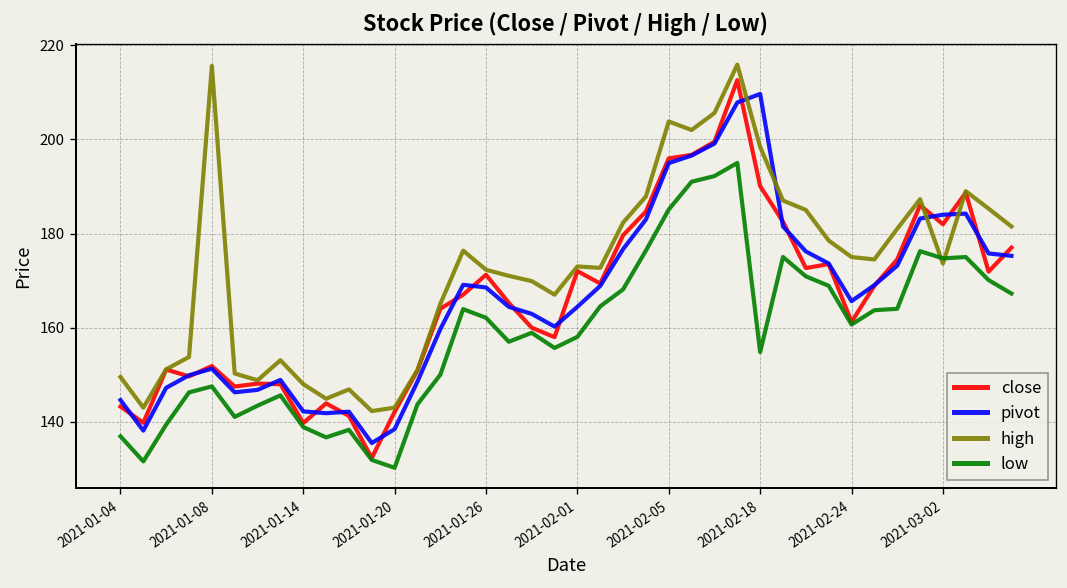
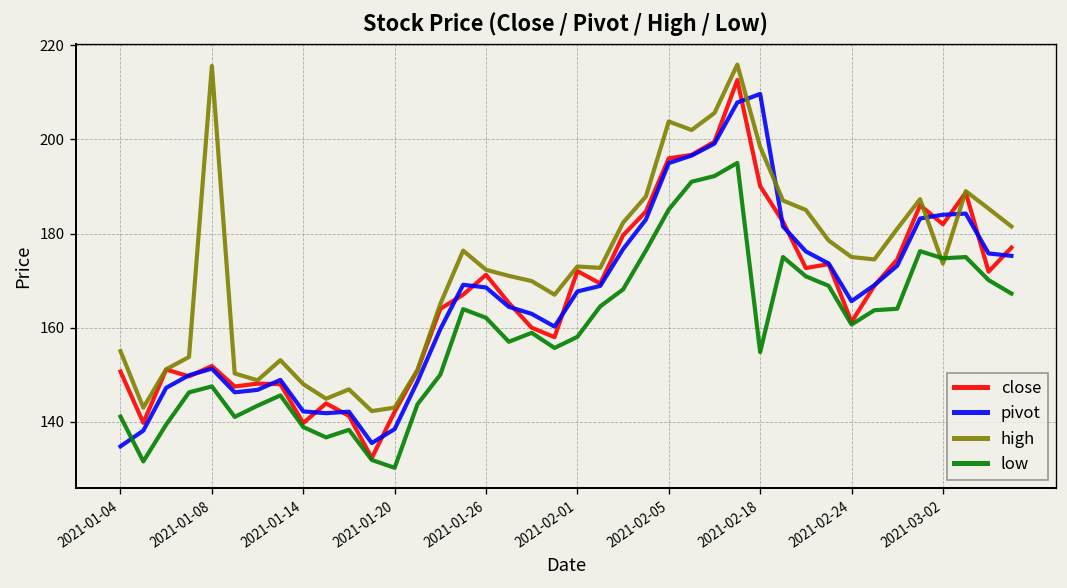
  {
    "close": {
-     "2021-01-04": 143,
+     "2021-01-04": 151,
      "2021-01-14": 140,
      "2021-01-20": 142,
      "2021-01-26": 171,
      "2021-02-01": 172,
      "2021-02-05": 196,
      "2021-02-18": 190,
      "2021-03-02": 182
    },
    "pivot": {
-     "2021-01-04": 145,
+     "2021-01-04": 135,
      "2021-01-14": 142,
      "2021-01-20": 138,
      "2021-01-26": 169,
-     "2021-02-01": 164,
+     "2021-02-01": 168,
      "2021-02-05": 195,
      "2021-02-18": 210,
      "2021-02-24": 166,
      "2021-03-02": 184
    },
    "high": {
-     "2021-01-04": 150,
+     "2021-01-04": 155,
      "2021-01-08": 216,
      "2021-01-14": 148,
      "2021-01-20": 143,
      "2021-01-26": 172,
      "2021-02-01": 173,
      "2021-02-05": 204,
      "2021-02-18": 198,
      "2021-02-24": 175,
      "2021-03-02": 174
    },
    "low": {
-     "2021-01-04": 137,
+     "2021-01-04": 141,
      "2021-01-08": 148,
      "2021-01-14": 139,
      "2021-01-20": 130,
      "2021-01-26": 162,
      "2021-02-01": 158,
      "2021-02-05": 185,
      "2021-02-18": 155,
      "2021-03-02": 175
    }
  }
